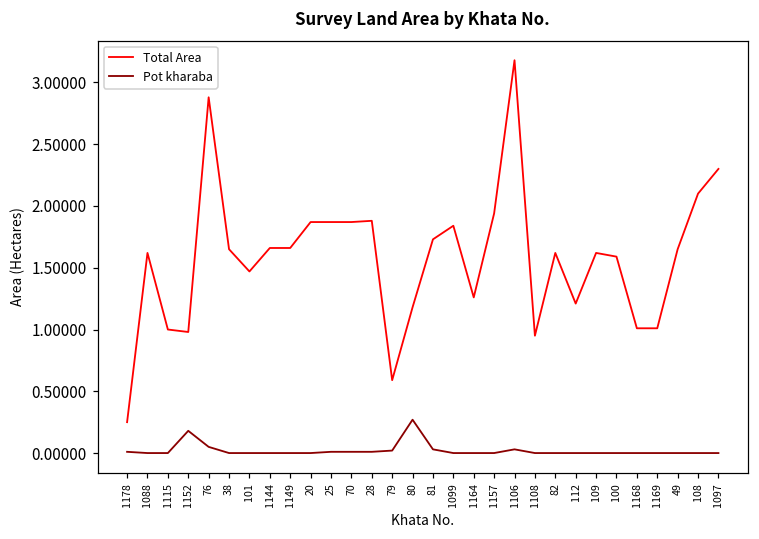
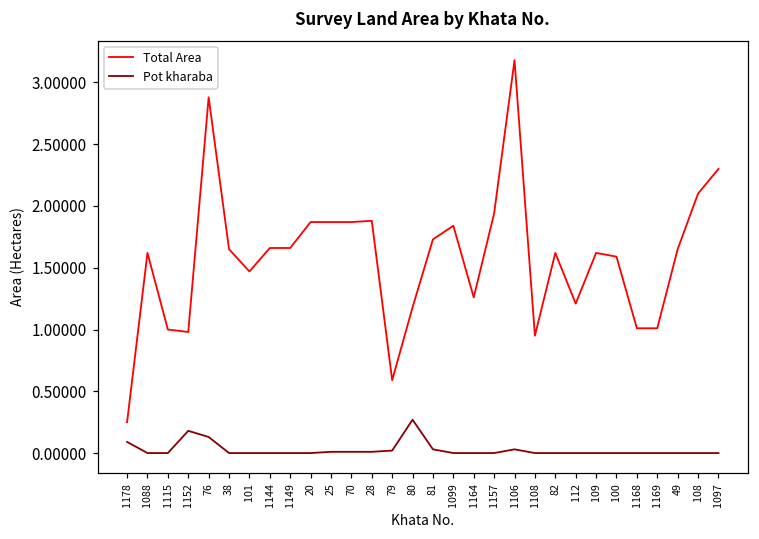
  {
    "Total Area": {
      "1178": 0.25,
      "1088": 1.62,
      "1115": 1.00,
      "1152": 0.98,
      "76": 2.88,
      "38": 1.65,
      "101": 1.47,
      "1144": 1.66,
      "1149": 1.66,
      "20": 1.87,
      "25": 1.87,
      "70": 1.87,
      "28": 1.88,
      "79": 0.59,
      "80": 1.18,
      "81": 1.73,
      "1099": 1.84,
      "1164": 1.26,
      "1157": 1.94,
      "1106": 3.18,
      "1108": 0.95,
      "82": 1.62,
      "112": 1.21,
      "109": 1.62,
      "100": 1.59,
      "1168": 1.01,
      "1169": 1.01,
      "49": 1.65,
      "108": 2.10,
      "1097": 2.30
    },
    "Pot kharaba": {
-     "1178": 0.01,
+     "1178": 0.09,
      "1088": 0.00,
      "1115": 0.00,
      "1152": 0.18,
-     "76": 0.05,
+     "76": 0.13,
      "38": 0.00,
      "101": 0.00,
      "1144": 0.00,
      "1149": 0.00,
      "20": 0.00,
      "25": 0.01,
      "70": 0.01,
      "28": 0.01,
      "79": 0.02,
      "80": 0.27,
      "81": 0.03,
      "1099": 0.00,
      "1164": 0.00,
      "1157": 0.00,
      "1106": 0.03,
      "1108": 0.00,
      "82": 0.00,
      "112": 0.00,
      "109": 0.00,
      "100": 0.00,
      "1168": 0.00,
      "1169": 0.00,
      "49": 0.00,
      "108": 0.00,
      "1097": 0.00
    }
  }
